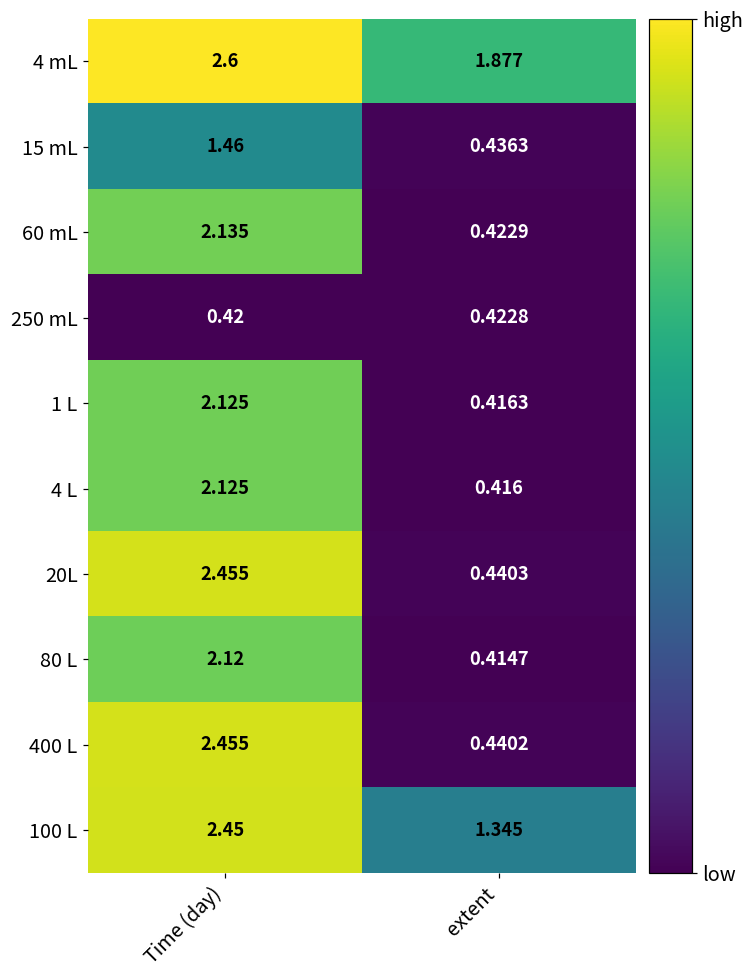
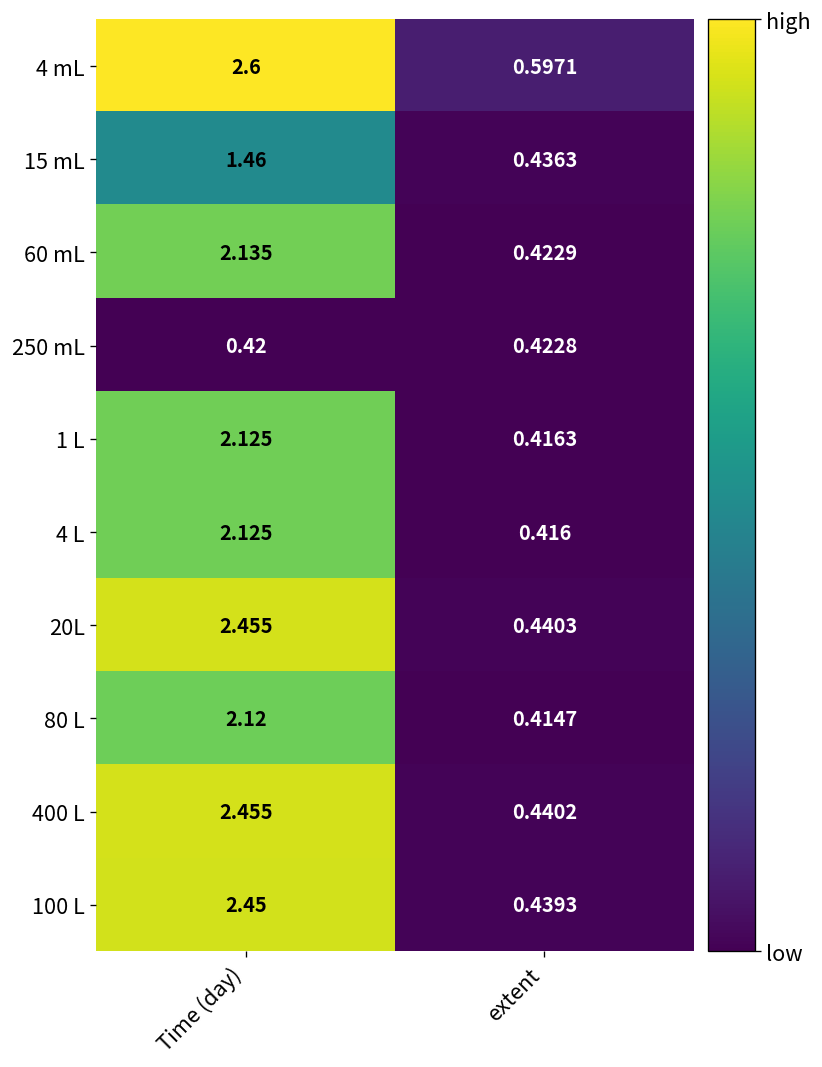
  {
    "4 mL": {
      "Time (day)": 2.6,
-     "extent": 1.877
+     "extent": 0.5971
    },
    "15 mL": {
      "Time (day)": 1.46,
      "extent": 0.4363
    },
    "60 mL": {
      "Time (day)": 2.135,
      "extent": 0.4229
    },
    "250 mL": {
      "Time (day)": 0.42,
      "extent": 0.4228
    },
    "1 L": {
      "Time (day)": 2.125,
      "extent": 0.4163
    },
    "4 L": {
      "Time (day)": 2.125,
      "extent": 0.416
    },
    "20L": {
      "Time (day)": 2.455,
      "extent": 0.4403
    },
    "80 L": {
      "Time (day)": 2.12,
      "extent": 0.4147
    },
    "400 L": {
      "Time (day)": 2.455,
      "extent": 0.4402
    },
    "100 L": {
      "Time (day)": 2.45,
-     "extent": 1.345
+     "extent": 0.4393
    }
  }
